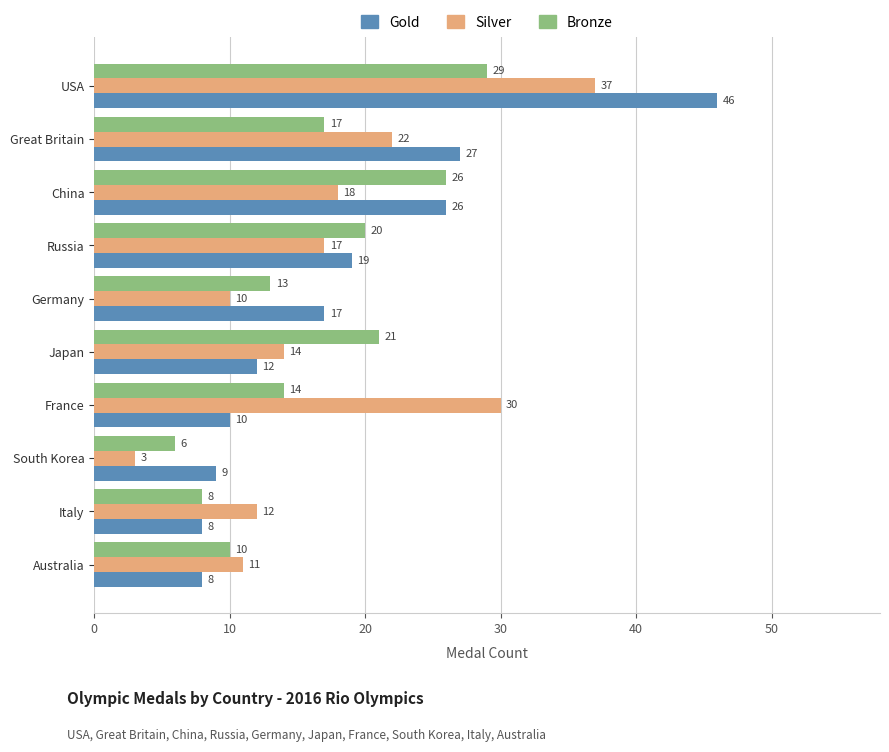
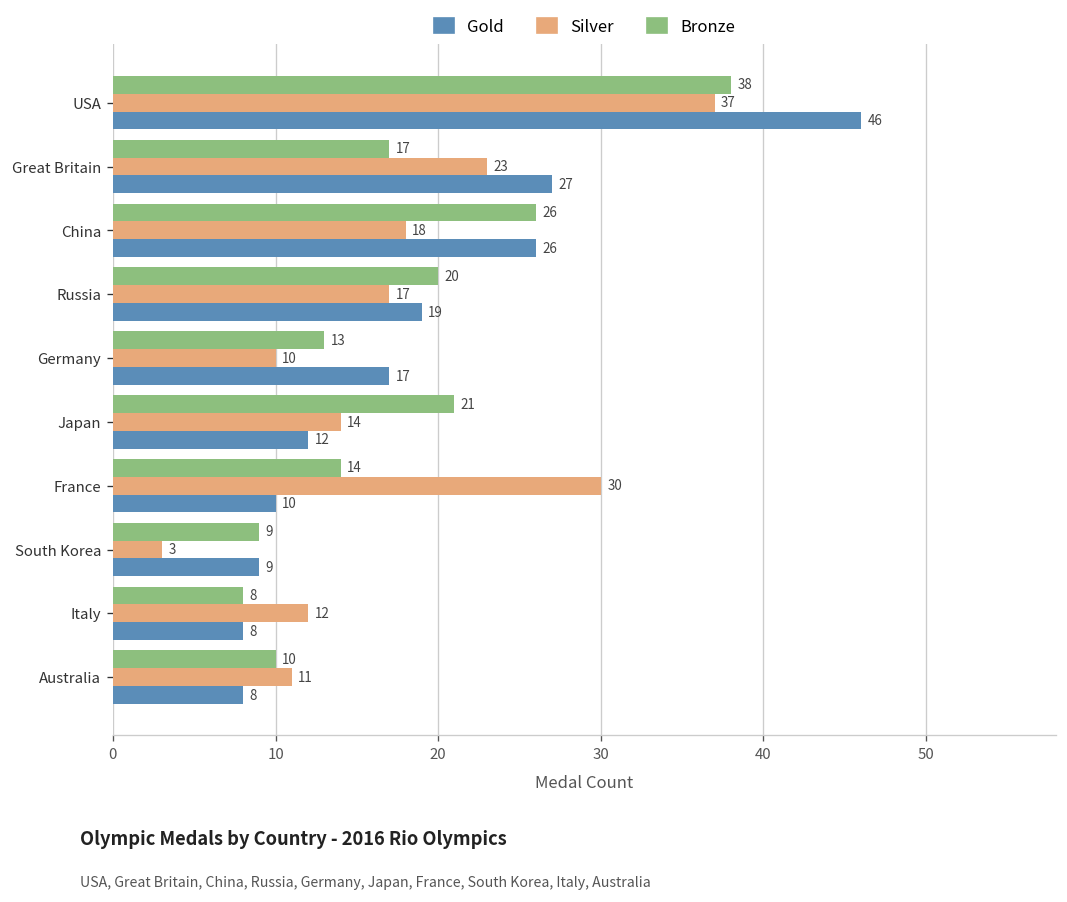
  {
    "Silver": {
      "USA": 37,
-     "Great Britain": 22,
+     "Great Britain": 23,
      "China": 18,
      "Russia": 17,
      "Germany": 10,
      "Japan": 14,
      "France": 30,
      "South Korea": 3,
      "Italy": 12,
      "Australia": 11
    },
    "Bronze": {
-     "USA": 29,
+     "USA": 38,
      "Great Britain": 17,
      "China": 26,
      "Russia": 20,
      "Germany": 13,
      "Japan": 21,
      "France": 14,
-     "South Korea": 6,
+     "South Korea": 9,
      "Italy": 8,
      "Australia": 10
    }
  }
